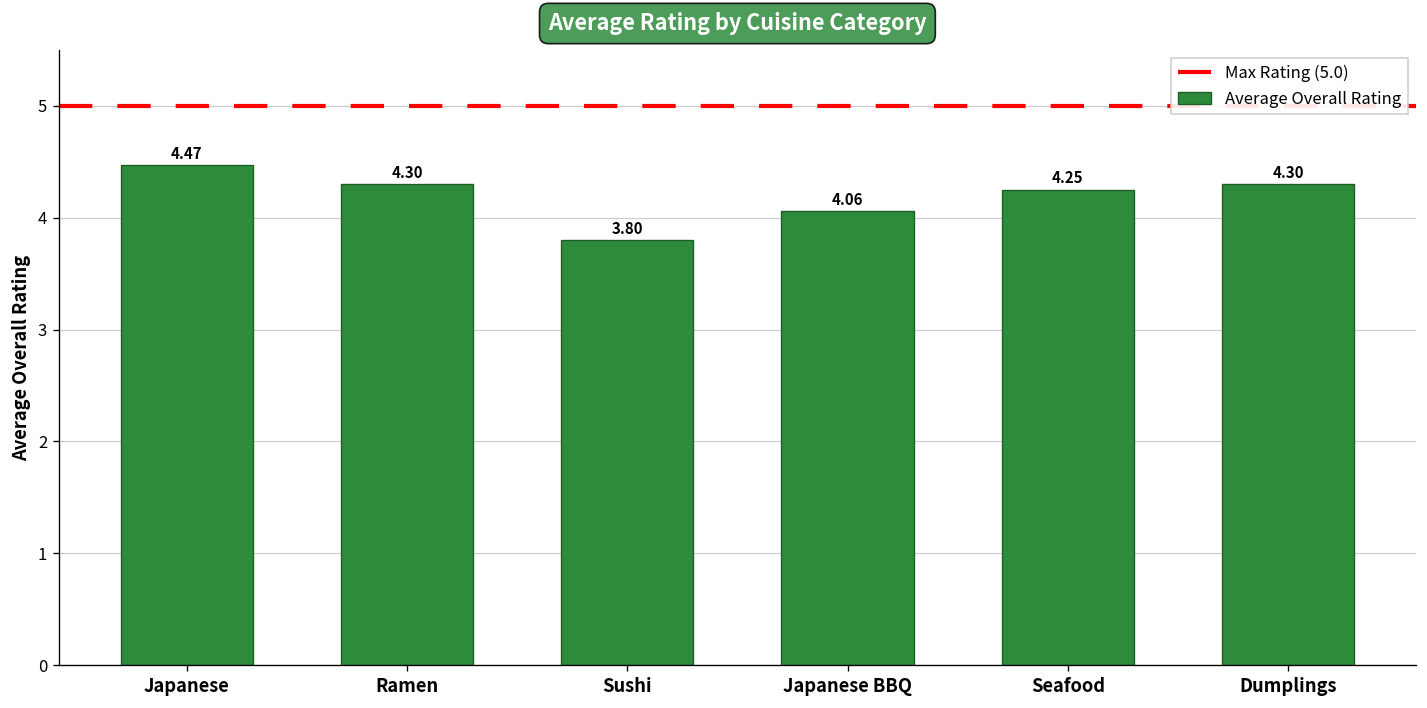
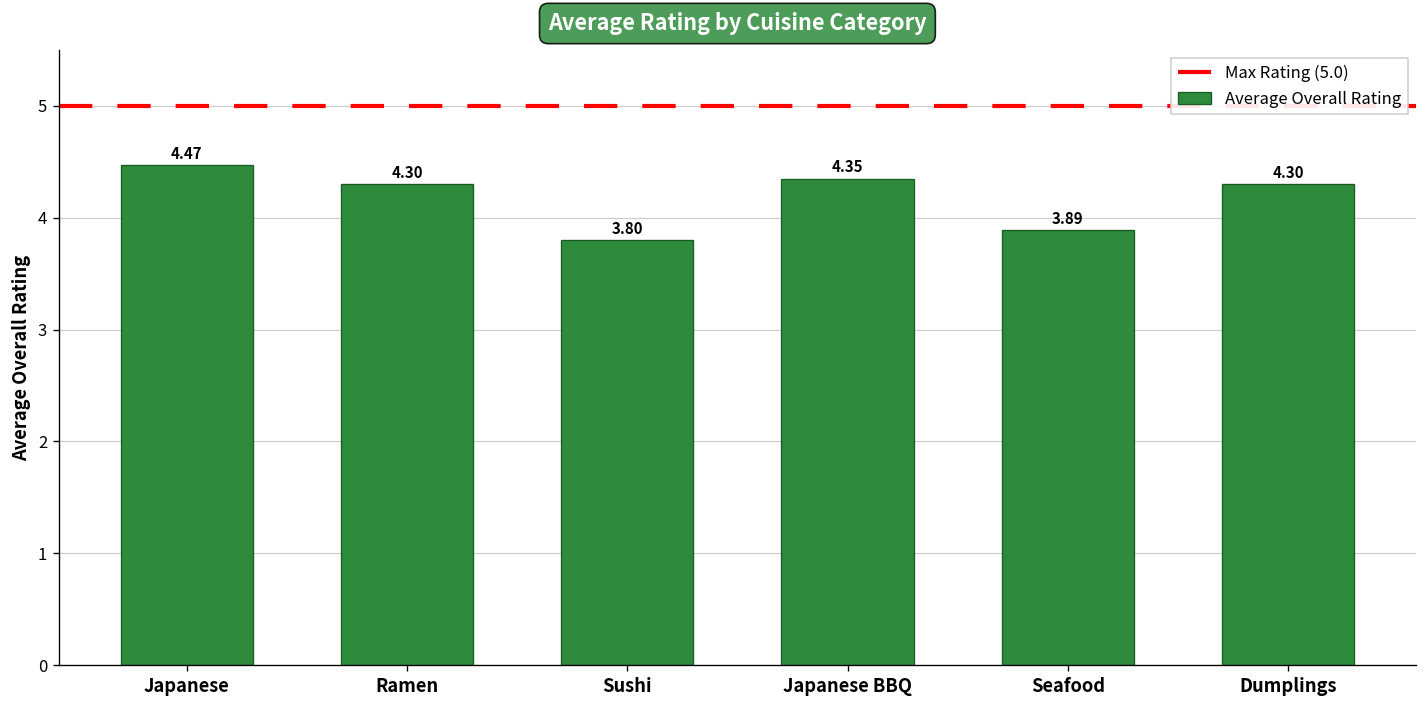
  {
    "Japanese": 4.47,
    "Ramen": 4.30,
    "Sushi": 3.80,
-   "Japanese BBQ": 4.06,
-   "Seafood": 4.25,
+   "Japanese BBQ": 4.35,
+   "Seafood": 3.89,
    "Dumplings": 4.30
  }
